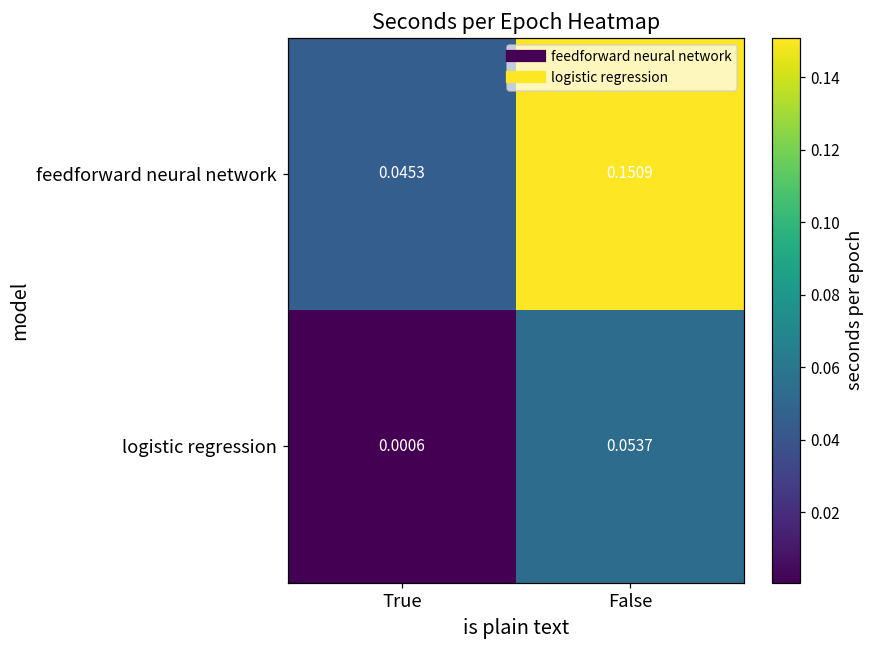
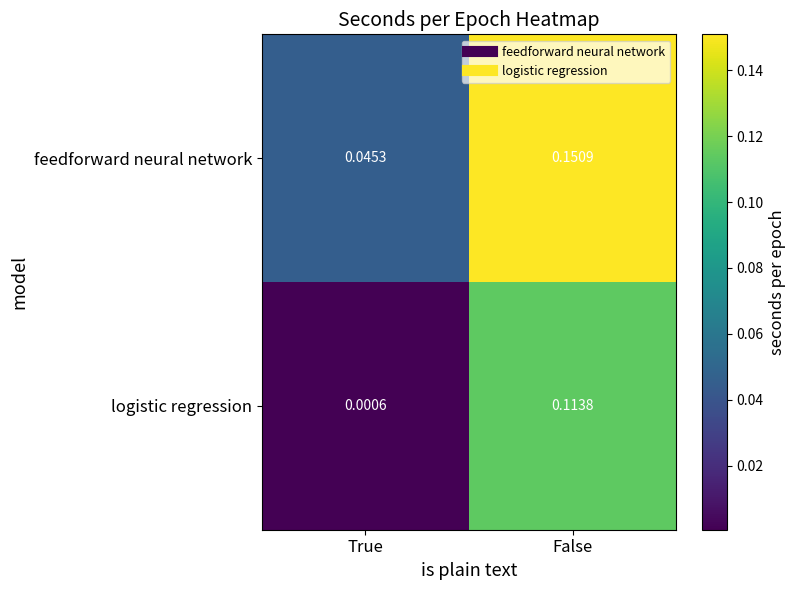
  {
    "feedforward neural network": {
      "True": 0.0453,
      "False": 0.1509
    },
    "logistic regression": {
      "True": 0.0006,
-     "False": 0.0537
+     "False": 0.1138
    }
  }
